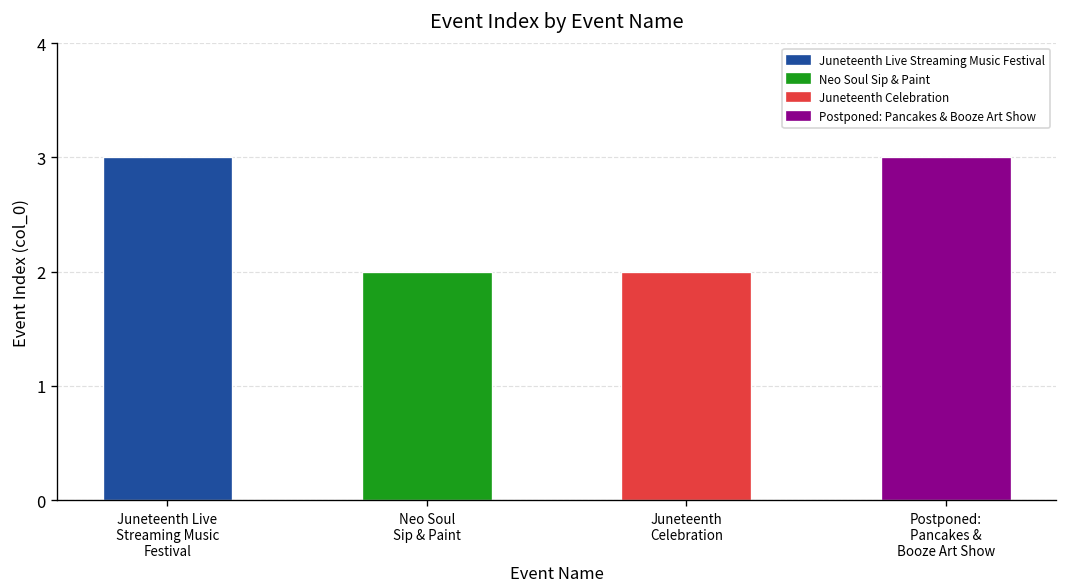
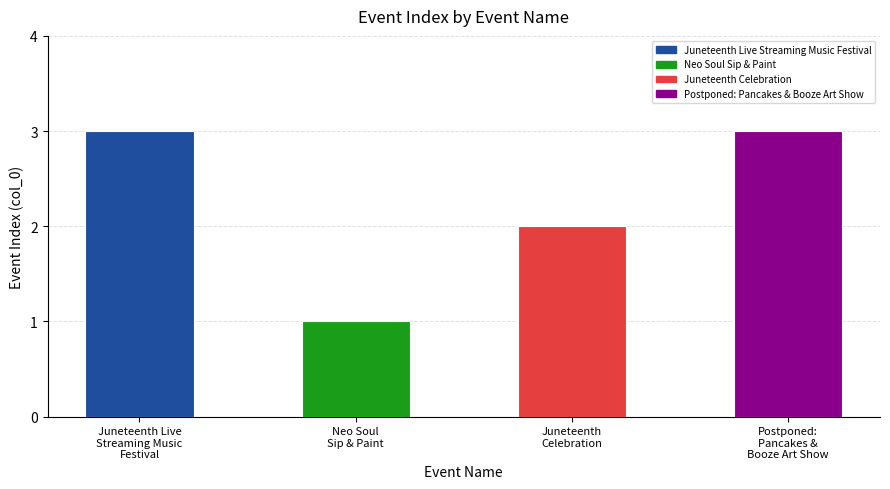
  {
    "Juneteenth Live Streaming Music Festival": 3,
-   "Neo Soul Sip & Paint": 2,
+   "Neo Soul Sip & Paint": 1,
    "Juneteenth Celebration": 2,
    "Postponed: Pancakes & Booze Art Show": 3
  }
